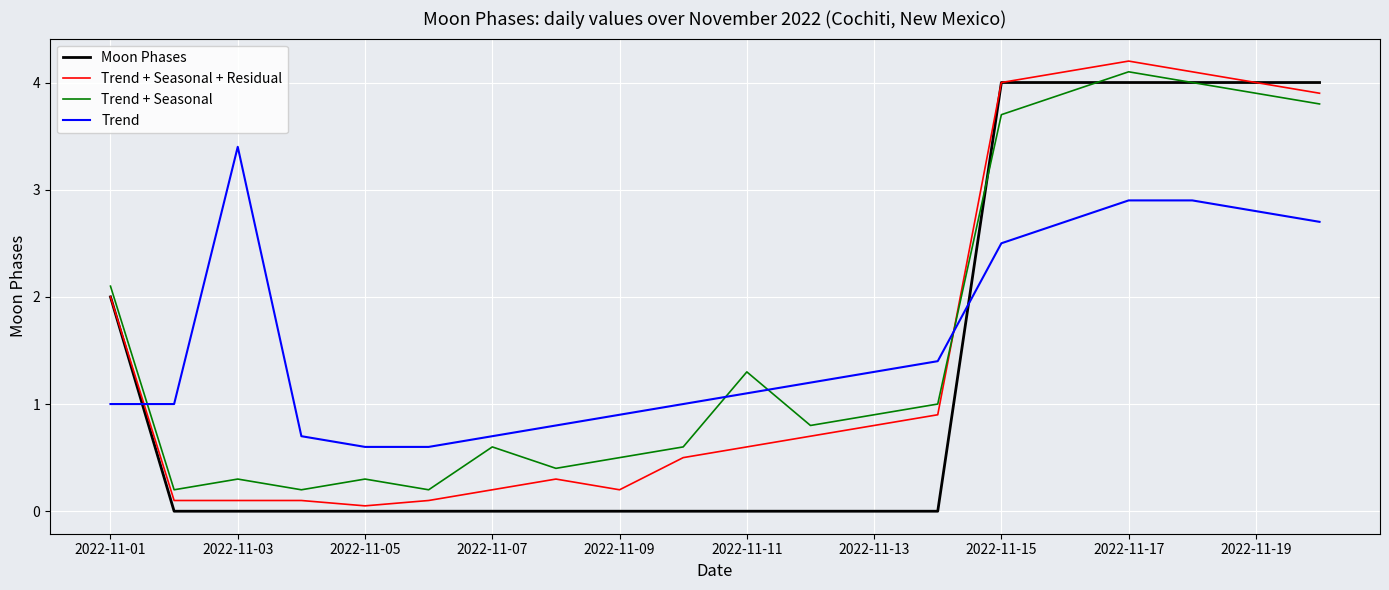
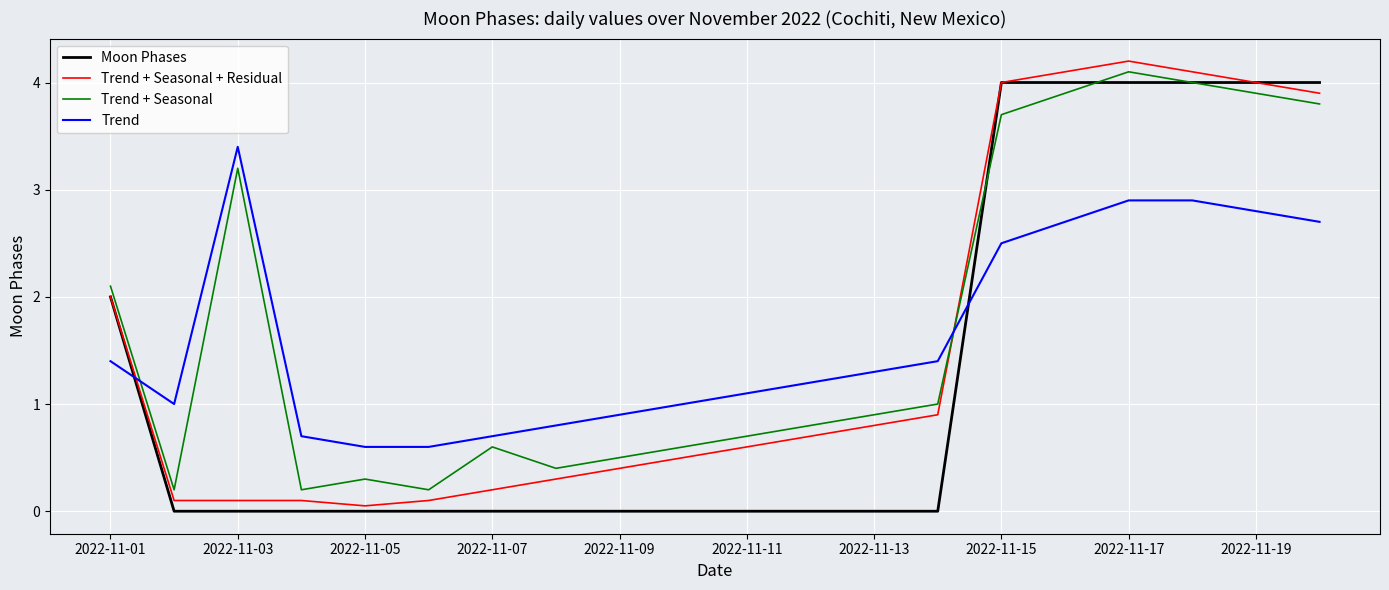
  {
    "Moon Phases": {
      "2022-11-03": 0.0,
      "2022-11-05": 0.0,
      "2022-11-07": 0.0,
      "2022-11-09": 0.0,
      "2022-11-11": 0.0,
      "2022-11-13": 0.0,
      "2022-11-17": 4.0
    },
    "Trend + Seasonal + Residual": {
      "2022-11-03": 0.1,
      "2022-11-05": 0.05,
      "2022-11-07": 0.2,
-     "2022-11-09": 0.2,
+     "2022-11-09": 0.4,
      "2022-11-11": 0.6,
      "2022-11-13": 0.8,
      "2022-11-17": 4.2
    },
    "Trend + Seasonal": {
      "2022-11-01": 2.1,
-     "2022-11-03": 0.3,
+     "2022-11-03": 3.2,
      "2022-11-05": 0.3,
      "2022-11-07": 0.6,
      "2022-11-09": 0.5,
-     "2022-11-11": 1.3,
+     "2022-11-11": 0.7,
      "2022-11-13": 0.9,
      "2022-11-15": 3.7,
      "2022-11-17": 4.1,
      "2022-11-19": 3.9
    },
    "Trend": {
-     "2022-11-01": 1.0,
+     "2022-11-01": 1.4,
      "2022-11-03": 3.4,
      "2022-11-05": 0.6,
      "2022-11-07": 0.7,
      "2022-11-09": 0.9,
      "2022-11-11": 1.1,
      "2022-11-13": 1.3,
      "2022-11-15": 2.5,
      "2022-11-17": 2.9,
      "2022-11-19": 2.8
    }
  }
